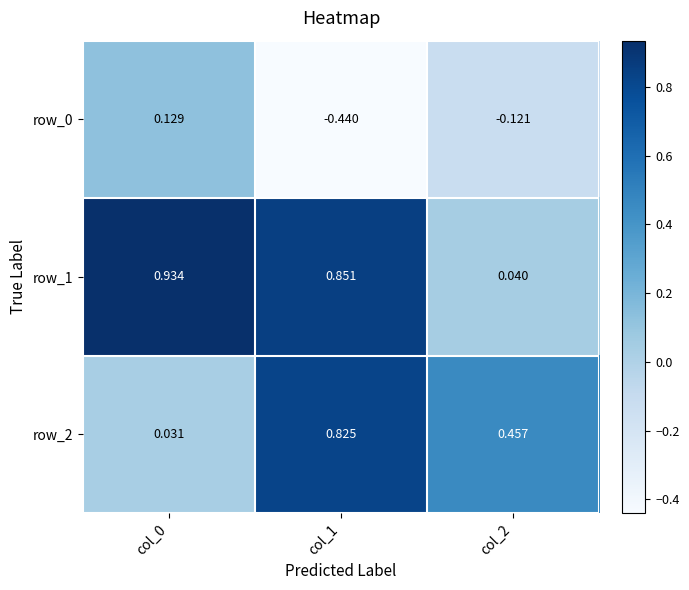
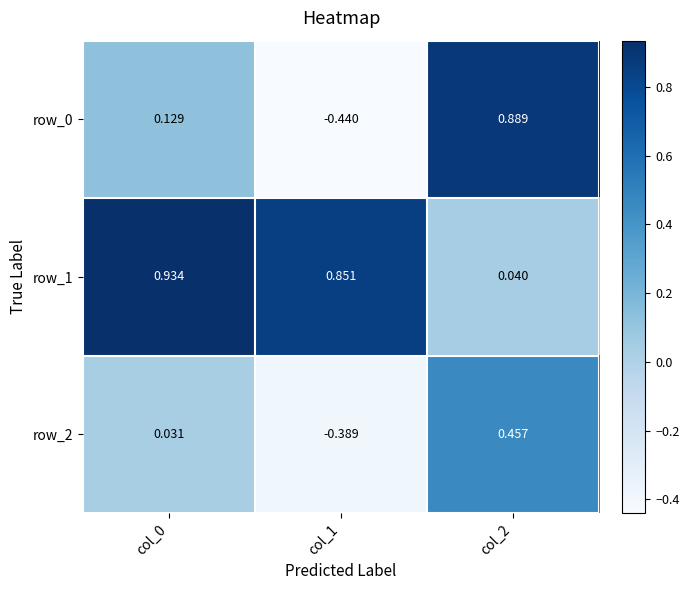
  {
    "row_0": {
      "col_0": 0.129,
      "col_1": -0.440,
-     "col_2": -0.121
+     "col_2": 0.889
    },
    "row_1": {
      "col_0": 0.934,
      "col_1": 0.851,
      "col_2": 0.040
    },
    "row_2": {
      "col_0": 0.031,
-     "col_1": 0.825,
+     "col_1": -0.389,
      "col_2": 0.457
    }
  }
